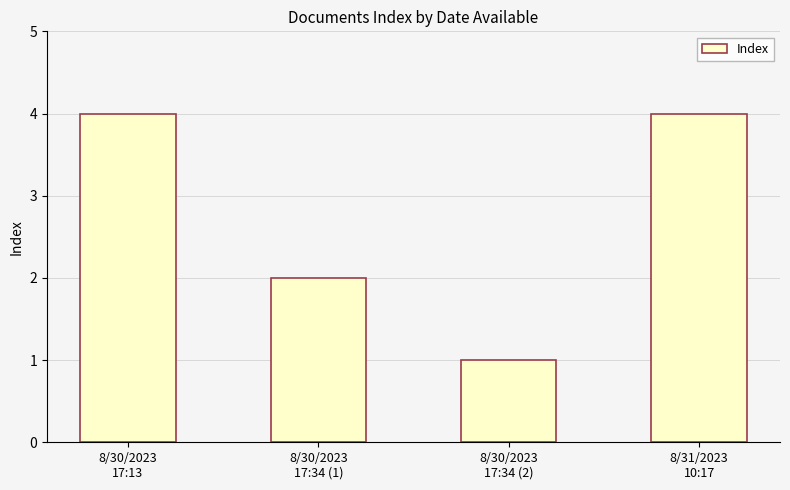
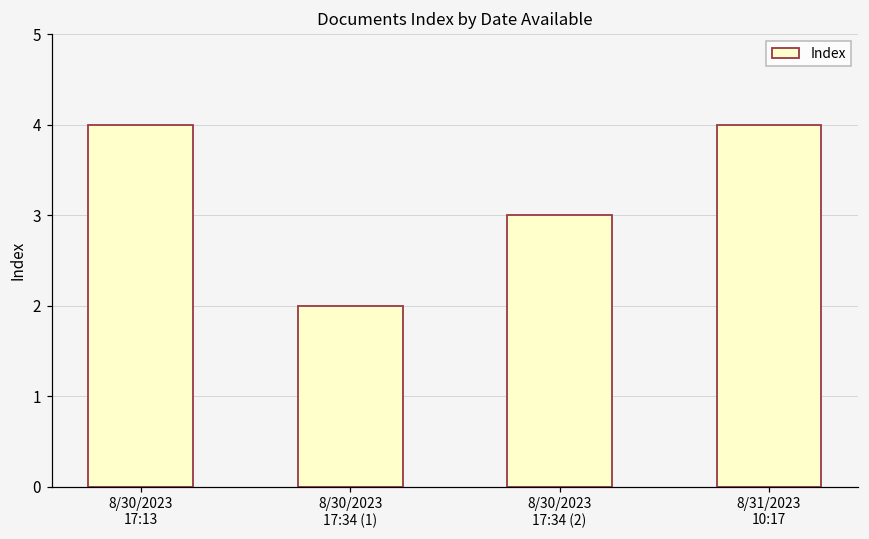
  {
    "8/30/2023 17:13": 4,
    "8/30/2023 17:34 (1)": 2,
-   "8/30/2023 17:34 (2)": 1,
+   "8/30/2023 17:34 (2)": 3,
    "8/31/2023 10:17": 4
  }
